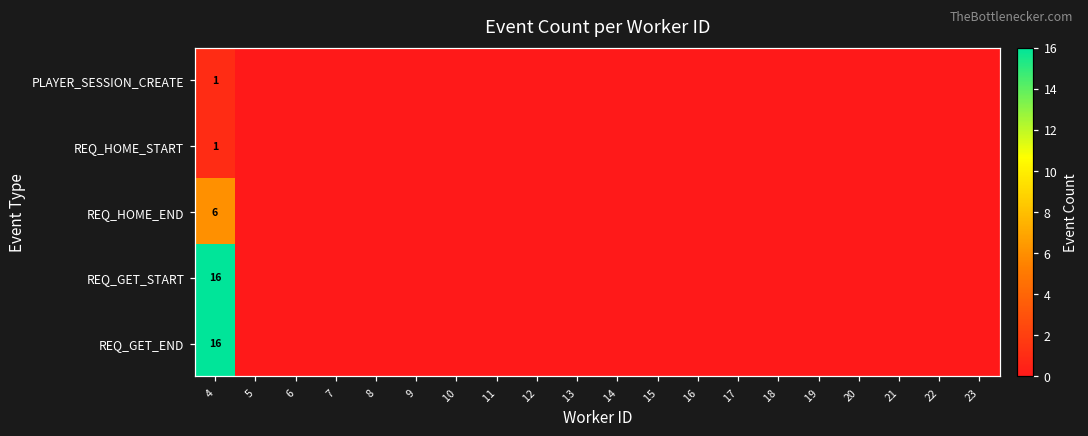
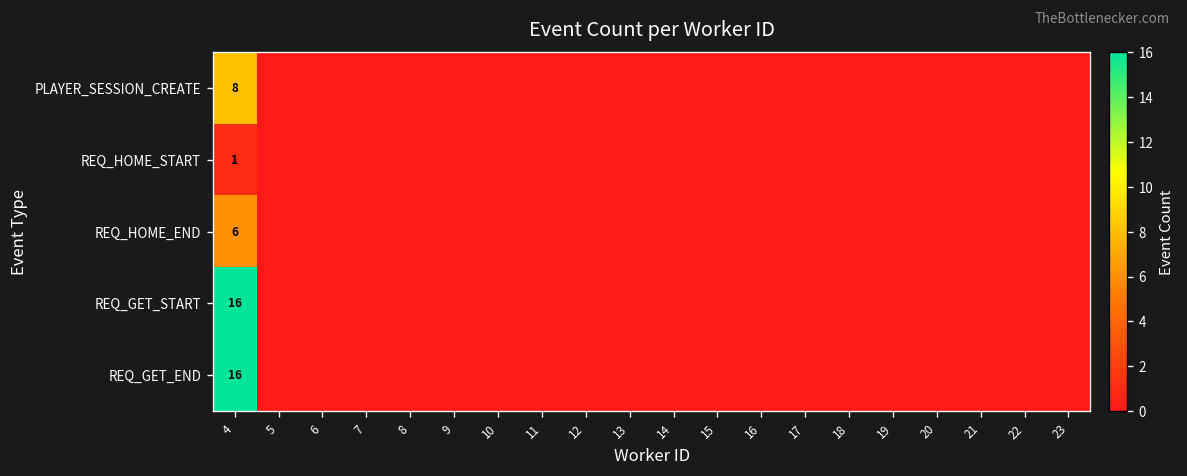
  {
    "PLAYER_SESSION_CREATE": {
-     "4": 1
+     "4": 8
    },
    "REQ_HOME_START": {
      "4": 1
    },
    "REQ_HOME_END": {
      "4": 6
    },
    "REQ_GET_START": {
      "4": 16
    },
    "REQ_GET_END": {
      "4": 16
    }
  }
